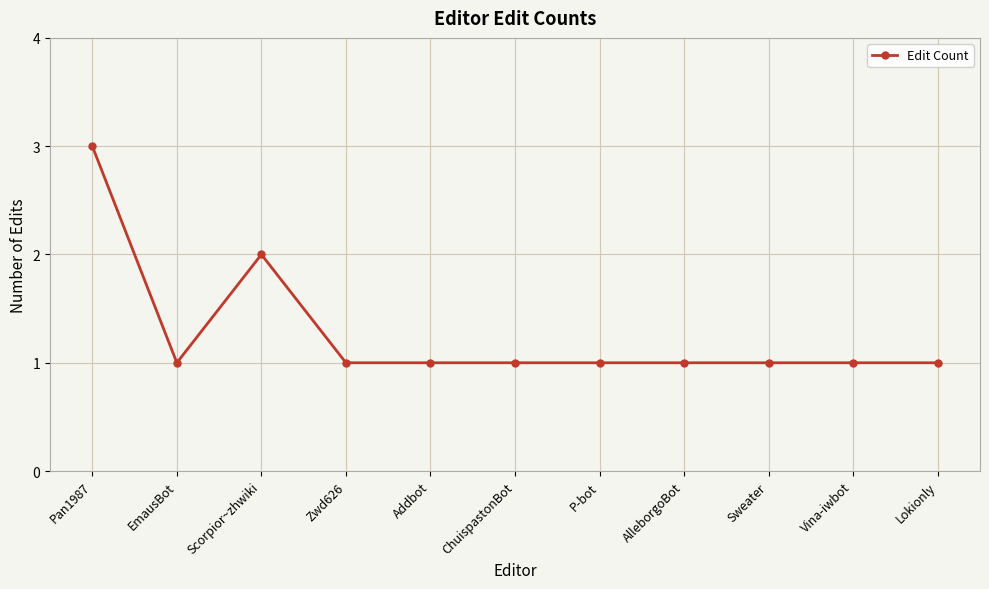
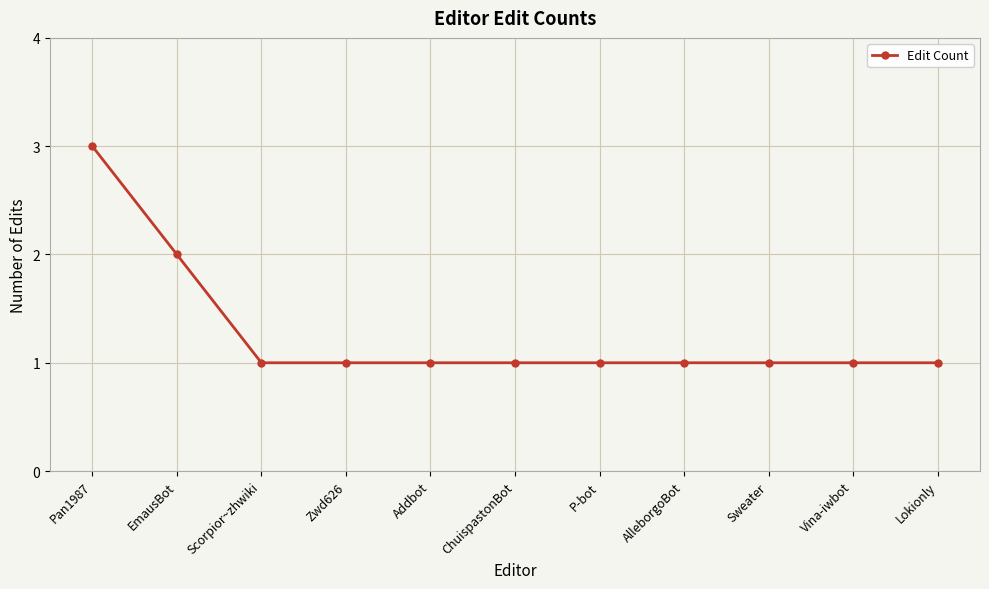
  {
    "Pan1987": 3,
-   "EmausBot": 1,
-   "Scorpior~zhwiki": 2,
+   "EmausBot": 2,
+   "Scorpior~zhwiki": 1,
    "Zwd626": 1,
    "Addbot": 1,
    "ChuispastonBot": 1,
    "P-bot": 1,
    "AlleborgoBot": 1,
    "Sweater": 1,
    "Vina-iwbot": 1,
    "Lokionly": 1
  }
